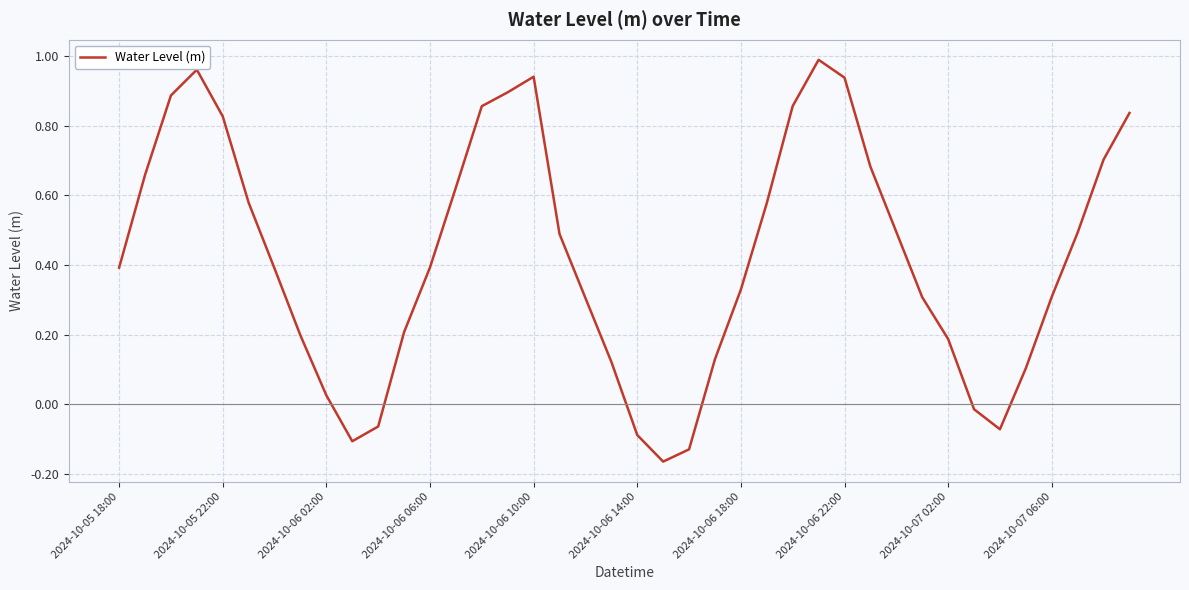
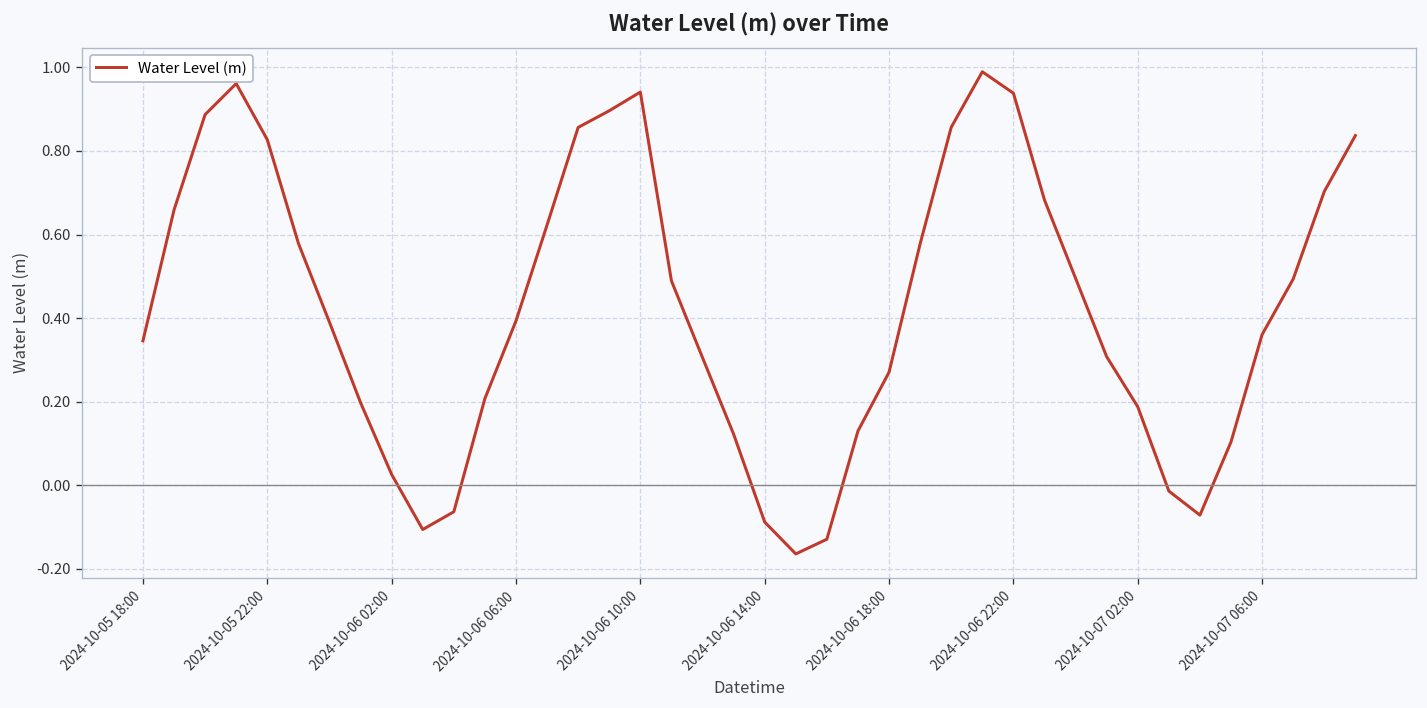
  {
-   "2024-10-05 18:00": 0.39,
+   "2024-10-05 18:00": 0.35,
    "2024-10-05 22:00": 0.83,
    "2024-10-06 02:00": 0.03,
    "2024-10-06 06:00": 0.39,
    "2024-10-06 10:00": 0.94,
    "2024-10-06 14:00": -0.09,
-   "2024-10-06 18:00": 0.33,
+   "2024-10-06 18:00": 0.27,
    "2024-10-06 22:00": 0.94,
    "2024-10-07 02:00": 0.19,
-   "2024-10-07 06:00": 0.31
+   "2024-10-07 06:00": 0.36
  }
